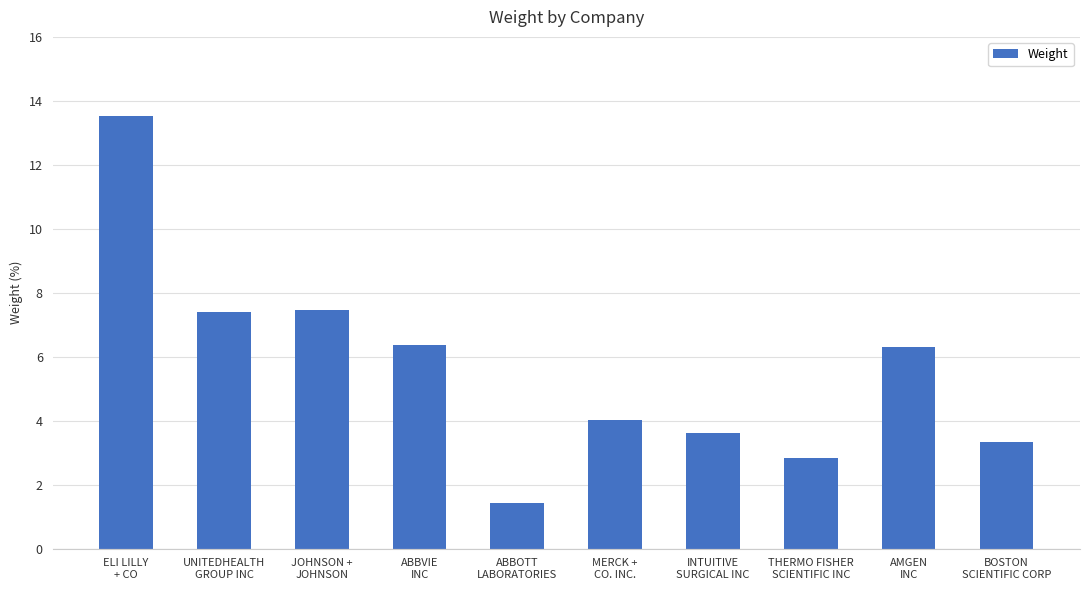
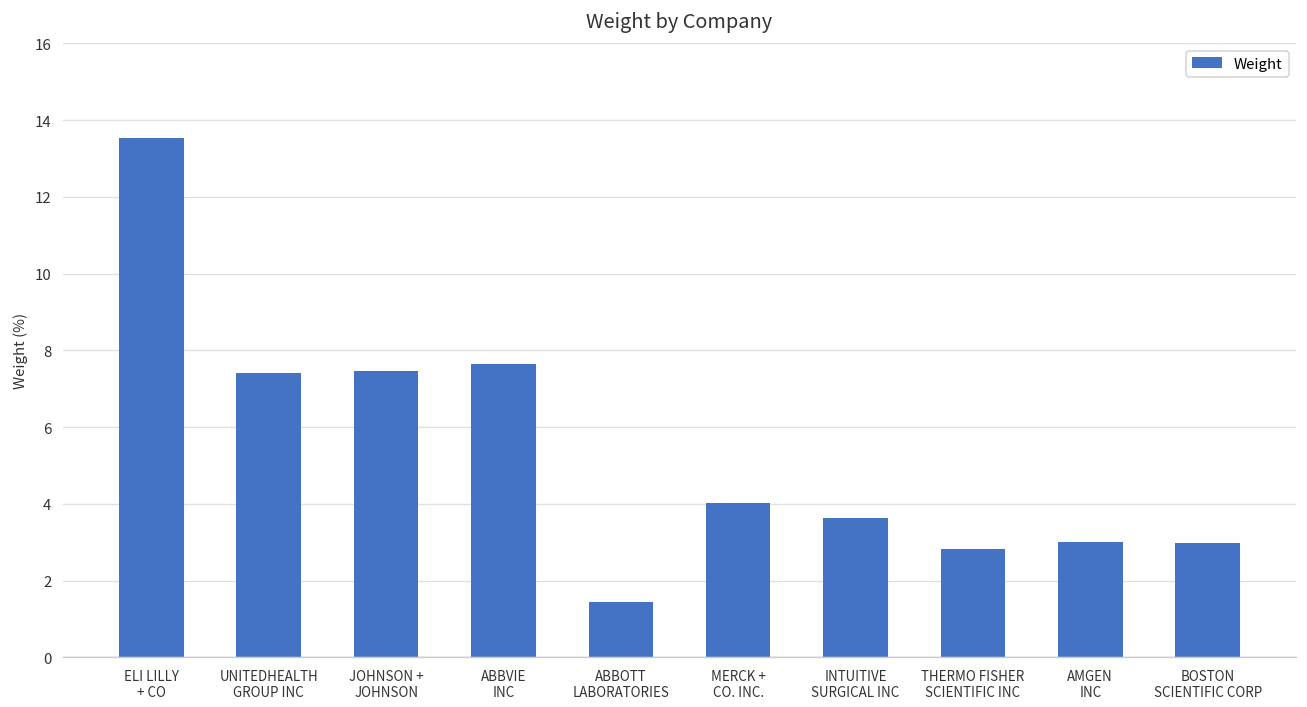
  {
    "ELI LILLY + CO": 13.5,
    "UNITEDHEALTH GROUP INC": 7.4,
    "JOHNSON + JOHNSON": 7.5,
-   "ABBVIE INC": 6.4,
+   "ABBVIE INC": 7.6,
    "ABBOTT LABORATORIES": 1.4,
    "MERCK + CO. INC.": 4.0,
    "INTUITIVE SURGICAL INC": 3.6,
    "THERMO FISHER SCIENTIFIC INC": 2.8,
-   "AMGEN INC": 6.3,
-   "BOSTON SCIENTIFIC CORP": 3.4
+   "AMGEN INC": 3.0,
+   "BOSTON SCIENTIFIC CORP": 3.0
  }
